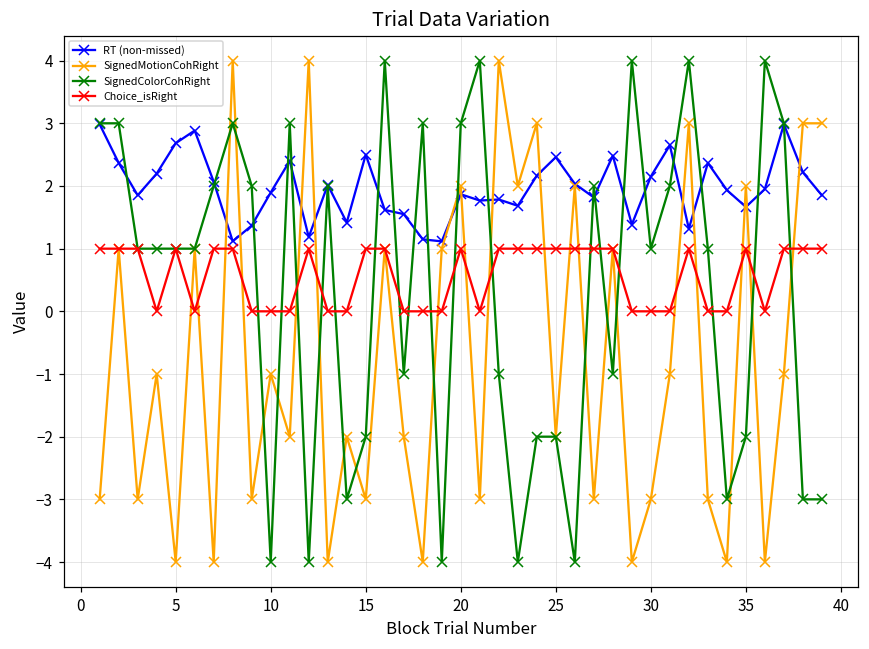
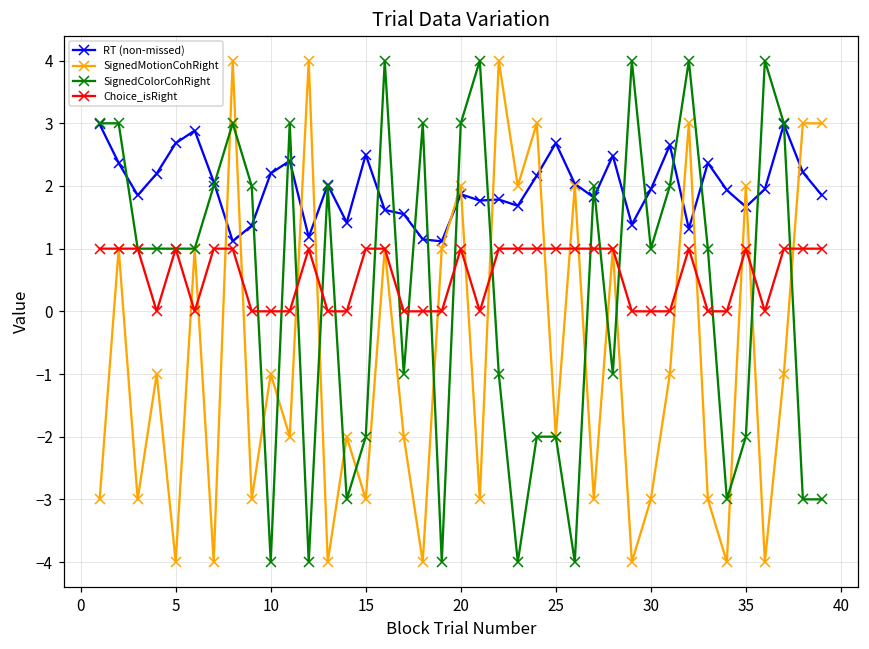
  {
    "RT (non-missed)": {
      "5": 2.7,
-     "10": 1.9,
+     "10": 2.2,
      "15": 2.5,
      "20": 1.9,
-     "25": 2.5,
-     "30": 2.2,
+     "25": 2.7,
+     "30": 1.9,
      "35": 1.7
    },
    "SignedMotionCohRight": {
      "5": -4.0,
      "10": -1.0,
      "15": -3.0,
      "20": 2.0,
      "30": -3.0,
      "35": 2.0
    },
    "SignedColorCohRight": {
      "10": -4.0,
      "15": -2.0,
      "20": 3.0,
      "30": 1.0,
      "35": -2.0
    },
    "Choice_isRight": {
      "10": 0.0,
      "15": 1.0,
      "20": 1.0,
      "25": 1.0,
      "30": 0.0,
      "35": 1.0
    }
  }
